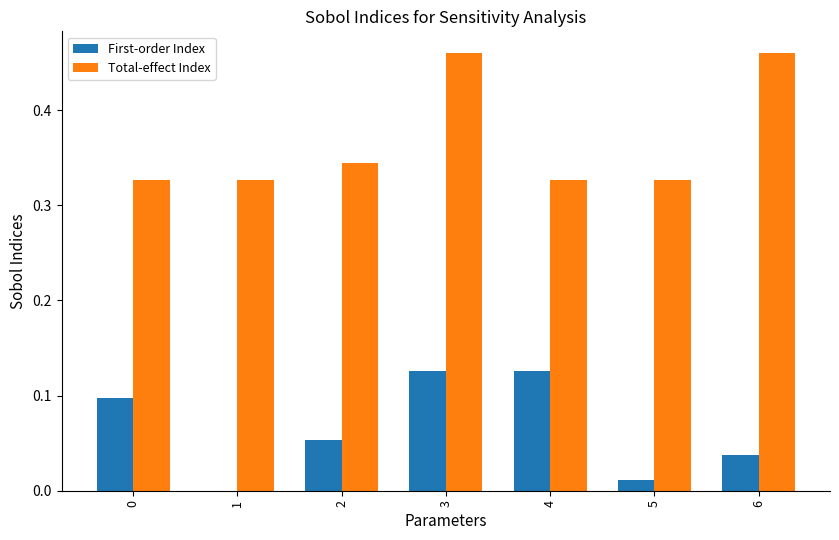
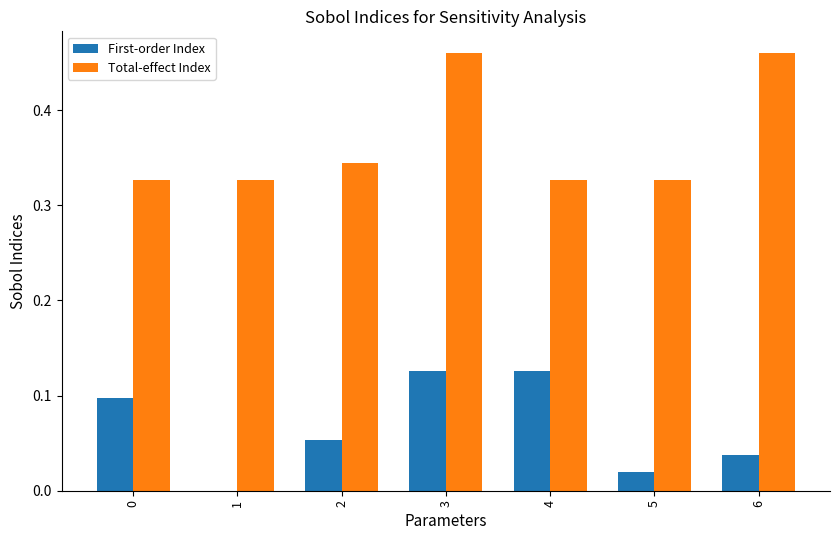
  {
    "First-order Index": {
      "0": 0.10,
      "1": 0.00,
      "2": 0.05,
      "3": 0.13,
      "4": 0.13,
-     "5": 0.01,
+     "5": 0.02,
      "6": 0.04
    },
    "Total-effect Index": {
      "0": 0.33,
      "1": 0.33,
      "2": 0.35,
      "3": 0.46,
      "4": 0.33,
      "5": 0.33,
      "6": 0.46
    }
  }
